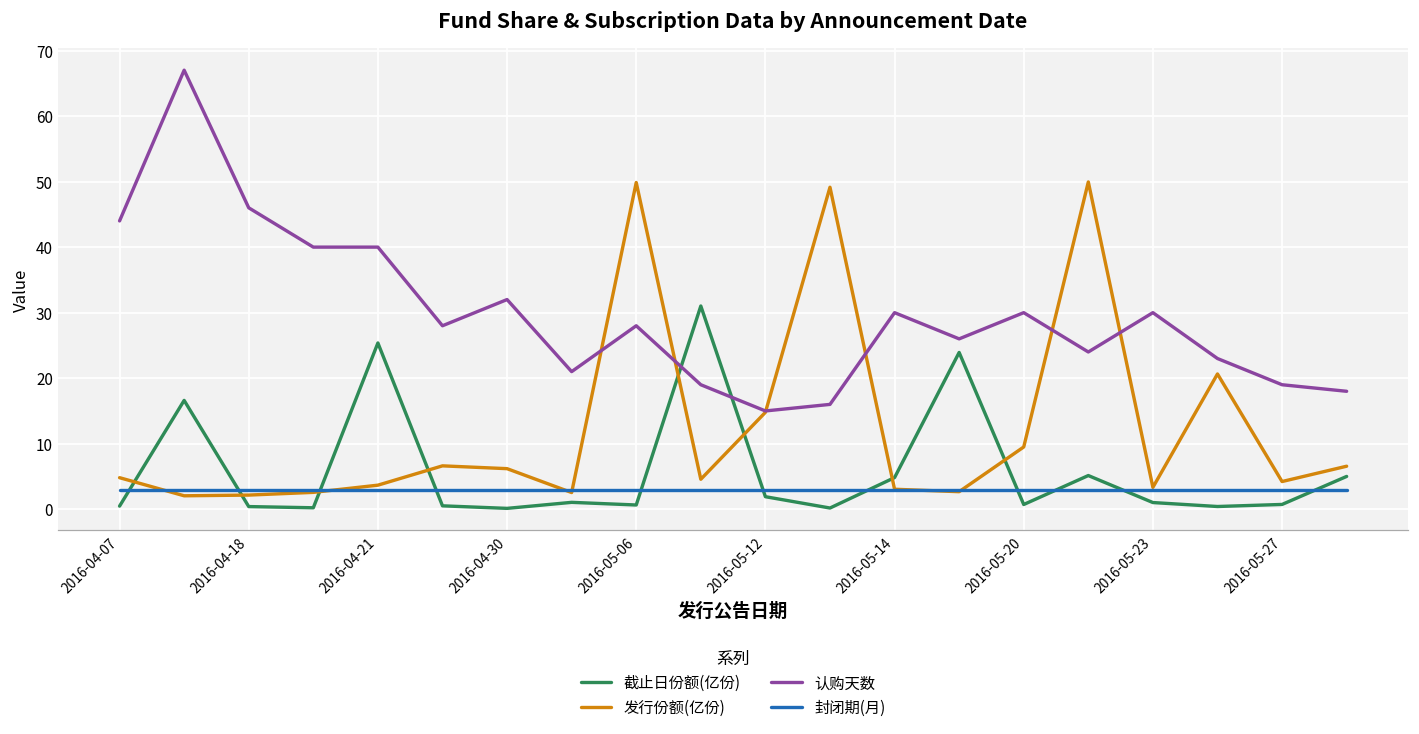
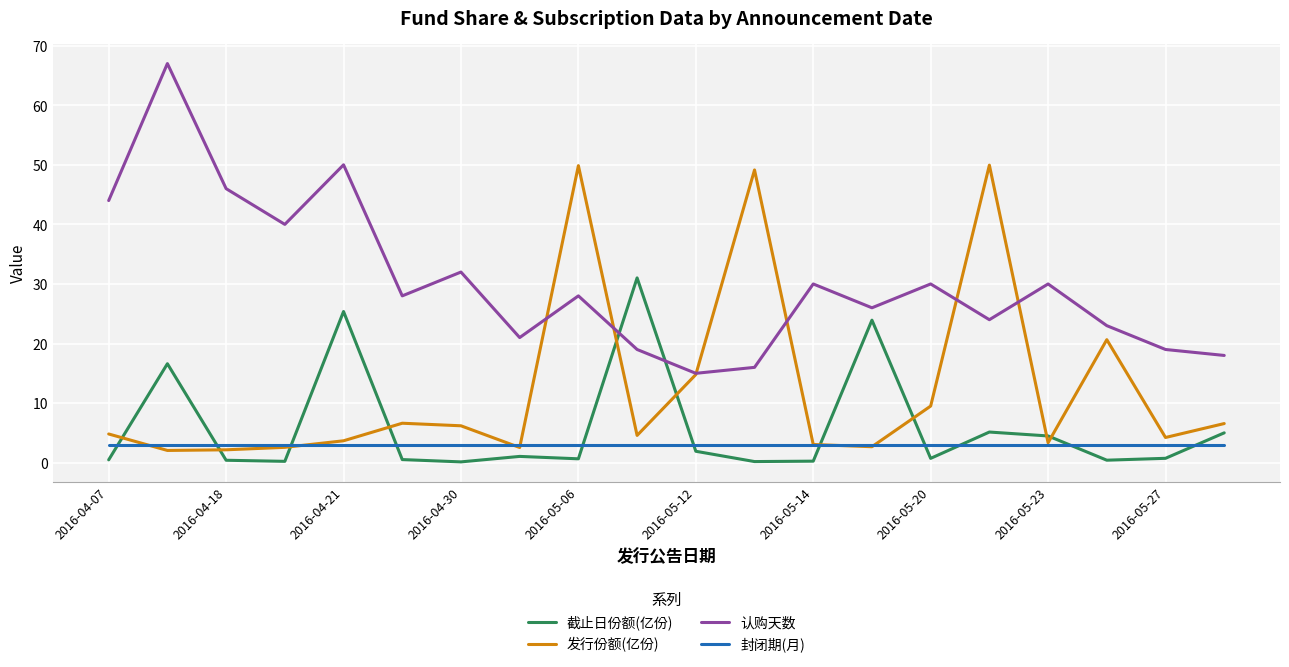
  {
    "截止日份额(亿份)": {
      "2016-04-07": 0,
      "2016-04-18": 0,
      "2016-04-21": 25,
      "2016-04-30": 0,
      "2016-05-06": 1,
      "2016-05-12": 2,
-     "2016-05-14": 5,
+     "2016-05-14": 0,
      "2016-05-20": 1,
-     "2016-05-23": 1,
+     "2016-05-23": 4,
      "2016-05-27": 1
    },
    "发行份额(亿份)": {
      "2016-04-07": 5,
      "2016-04-18": 2,
      "2016-04-21": 4,
      "2016-04-30": 6,
      "2016-05-06": 50,
      "2016-05-20": 10,
      "2016-05-27": 4
    },
    "认购天数": {
      "2016-04-07": 44,
      "2016-04-18": 46,
-     "2016-04-21": 40,
+     "2016-04-21": 50,
      "2016-04-30": 32,
      "2016-05-06": 28,
      "2016-05-14": 30,
      "2016-05-20": 30,
      "2016-05-23": 30,
      "2016-05-27": 19
    },
    "封闭期(月)": {
      "2016-04-07": 3,
      "2016-04-18": 3,
      "2016-04-21": 3,
      "2016-04-30": 3,
      "2016-05-06": 3,
      "2016-05-12": 3,
      "2016-05-20": 3,
      "2016-05-27": 3
    }
  }
